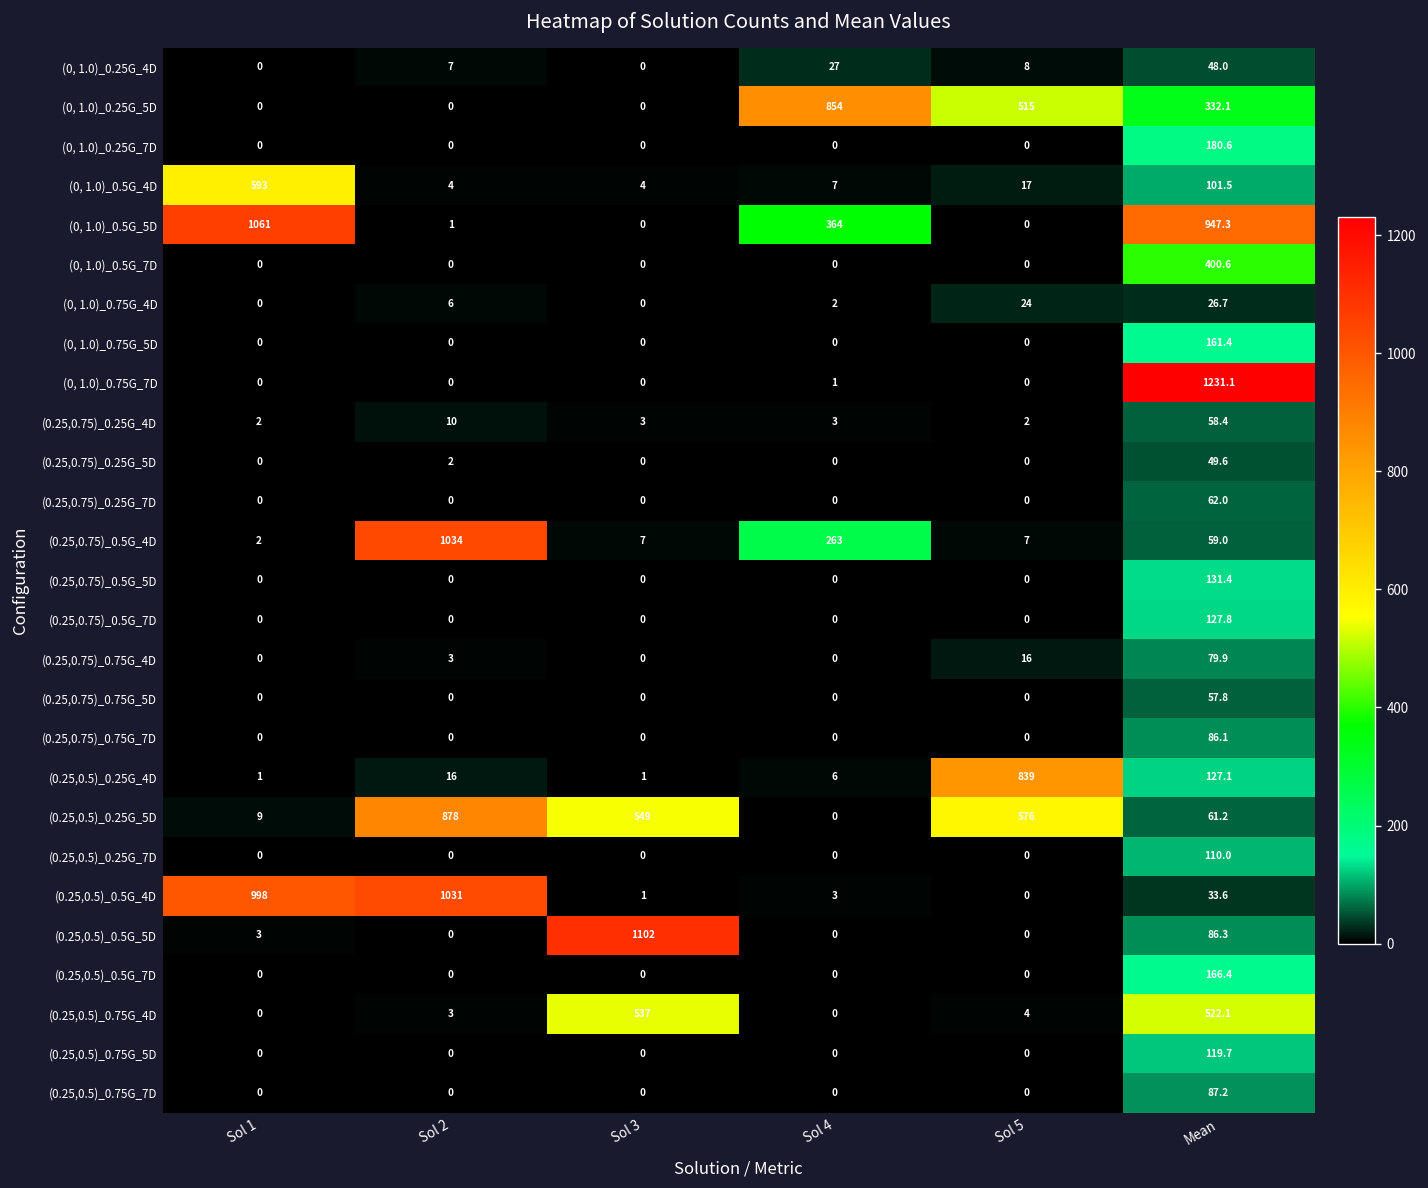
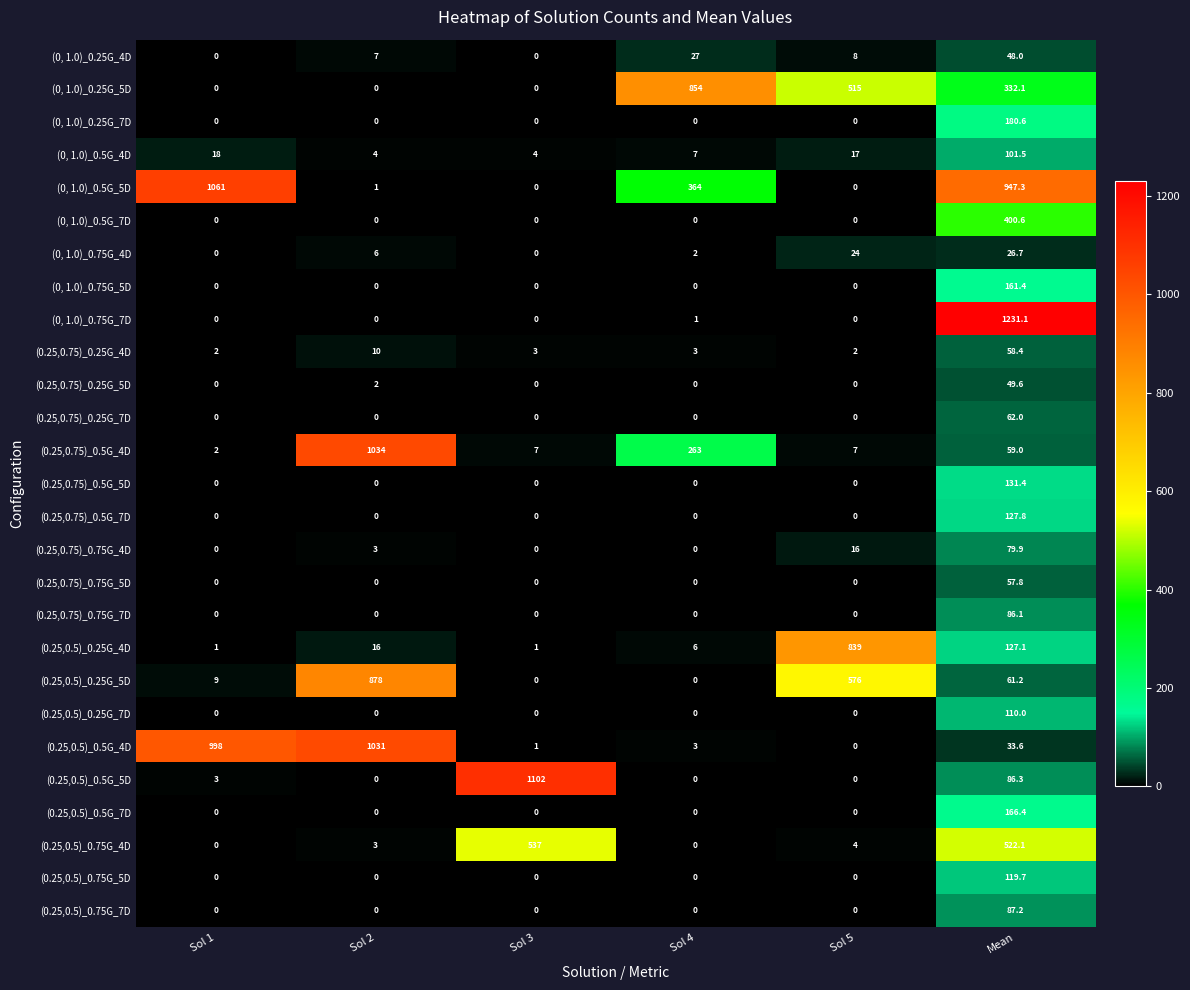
  {
    "(0, 1.0)_0.25G_4D": {
      "Sol 1": 0,
      "Sol 2": 7,
      "Sol 3": 0,
      "Sol 4": 27,
      "Sol 5": 8,
      "Mean": 48.0
    },
    "(0, 1.0)_0.25G_5D": {
      "Sol 1": 0,
      "Sol 2": 0,
      "Sol 3": 0,
      "Sol 4": 854,
      "Sol 5": 515,
      "Mean": 332.1
    },
    "(0, 1.0)_0.25G_7D": {
      "Sol 1": 0,
      "Sol 2": 0,
      "Sol 3": 0,
      "Sol 4": 0,
      "Sol 5": 0,
      "Mean": 180.6
    },
    "(0, 1.0)_0.5G_4D": {
-     "Sol 1": 593,
+     "Sol 1": 18,
      "Sol 2": 4,
      "Sol 3": 4,
      "Sol 4": 7,
      "Sol 5": 17,
      "Mean": 101.5
    },
    "(0, 1.0)_0.5G_5D": {
      "Sol 1": 1061,
      "Sol 2": 1,
      "Sol 3": 0,
      "Sol 4": 364,
      "Sol 5": 0,
      "Mean": 947.3
    },
    "(0, 1.0)_0.5G_7D": {
      "Sol 1": 0,
      "Sol 2": 0,
      "Sol 3": 0,
      "Sol 4": 0,
      "Sol 5": 0,
      "Mean": 400.6
    },
    "(0, 1.0)_0.75G_4D": {
      "Sol 1": 0,
      "Sol 2": 6,
      "Sol 3": 0,
      "Sol 4": 2,
      "Sol 5": 24,
      "Mean": 26.7
    },
    "(0, 1.0)_0.75G_5D": {
      "Sol 1": 0,
      "Sol 2": 0,
      "Sol 3": 0,
      "Sol 4": 0,
      "Sol 5": 0,
      "Mean": 161.4
    },
    "(0, 1.0)_0.75G_7D": {
      "Sol 1": 0,
      "Sol 2": 0,
      "Sol 3": 0,
      "Sol 4": 1,
      "Sol 5": 0,
      "Mean": 1231.1
    },
    "(0.25,0.75)_0.25G_4D": {
      "Sol 1": 2,
      "Sol 2": 10,
      "Sol 3": 3,
      "Sol 4": 3,
      "Sol 5": 2,
      "Mean": 58.4
    },
    "(0.25,0.75)_0.25G_5D": {
      "Sol 1": 0,
      "Sol 2": 2,
      "Sol 3": 0,
      "Sol 4": 0,
      "Sol 5": 0,
      "Mean": 49.6
    },
    "(0.25,0.75)_0.25G_7D": {
      "Sol 1": 0,
      "Sol 2": 0,
      "Sol 3": 0,
      "Sol 4": 0,
      "Sol 5": 0,
      "Mean": 62.0
    },
    "(0.25,0.75)_0.5G_4D": {
      "Sol 1": 2,
      "Sol 2": 1034,
      "Sol 3": 7,
      "Sol 4": 263,
      "Sol 5": 7,
      "Mean": 59.0
    },
    "(0.25,0.75)_0.5G_5D": {
      "Sol 1": 0,
      "Sol 2": 0,
      "Sol 3": 0,
      "Sol 4": 0,
      "Sol 5": 0,
      "Mean": 131.4
    },
    "(0.25,0.75)_0.5G_7D": {
      "Sol 1": 0,
      "Sol 2": 0,
      "Sol 3": 0,
      "Sol 4": 0,
      "Sol 5": 0,
      "Mean": 127.8
    },
    "(0.25,0.75)_0.75G_4D": {
      "Sol 1": 0,
      "Sol 2": 3,
      "Sol 3": 0,
      "Sol 4": 0,
      "Sol 5": 16,
      "Mean": 79.9
    },
    "(0.25,0.75)_0.75G_5D": {
      "Sol 1": 0,
      "Sol 2": 0,
      "Sol 3": 0,
      "Sol 4": 0,
      "Sol 5": 0,
      "Mean": 57.8
    },
    "(0.25,0.75)_0.75G_7D": {
      "Sol 1": 0,
      "Sol 2": 0,
      "Sol 3": 0,
      "Sol 4": 0,
      "Sol 5": 0,
      "Mean": 86.1
    },
    "(0.25,0.5)_0.25G_4D": {
      "Sol 1": 1,
      "Sol 2": 16,
      "Sol 3": 1,
      "Sol 4": 6,
      "Sol 5": 839,
      "Mean": 127.1
    },
    "(0.25,0.5)_0.25G_5D": {
      "Sol 1": 9,
      "Sol 2": 878,
-     "Sol 3": 549,
+     "Sol 3": 0,
      "Sol 4": 0,
      "Sol 5": 576,
      "Mean": 61.2
    },
    "(0.25,0.5)_0.25G_7D": {
      "Sol 1": 0,
      "Sol 2": 0,
      "Sol 3": 0,
      "Sol 4": 0,
      "Sol 5": 0,
      "Mean": 110.0
    },
    "(0.25,0.5)_0.5G_4D": {
      "Sol 1": 998,
      "Sol 2": 1031,
      "Sol 3": 1,
      "Sol 4": 3,
      "Sol 5": 0,
      "Mean": 33.6
    },
    "(0.25,0.5)_0.5G_5D": {
      "Sol 1": 3,
      "Sol 2": 0,
      "Sol 3": 1102,
      "Sol 4": 0,
      "Sol 5": 0,
      "Mean": 86.3
    },
    "(0.25,0.5)_0.5G_7D": {
      "Sol 1": 0,
      "Sol 2": 0,
      "Sol 3": 0,
      "Sol 4": 0,
      "Sol 5": 0,
      "Mean": 166.4
    },
    "(0.25,0.5)_0.75G_4D": {
      "Sol 1": 0,
      "Sol 2": 3,
      "Sol 3": 537,
      "Sol 4": 0,
      "Sol 5": 4,
      "Mean": 522.1
    },
    "(0.25,0.5)_0.75G_5D": {
      "Sol 1": 0,
      "Sol 2": 0,
      "Sol 3": 0,
      "Sol 4": 0,
      "Sol 5": 0,
      "Mean": 119.7
    },
    "(0.25,0.5)_0.75G_7D": {
      "Sol 1": 0,
      "Sol 2": 0,
      "Sol 3": 0,
      "Sol 4": 0,
      "Sol 5": 0,
      "Mean": 87.2
    }
  }
